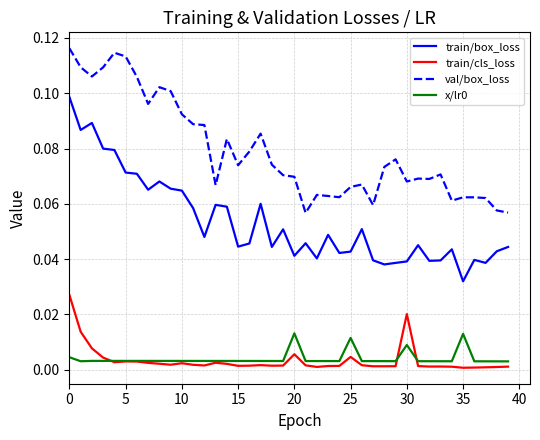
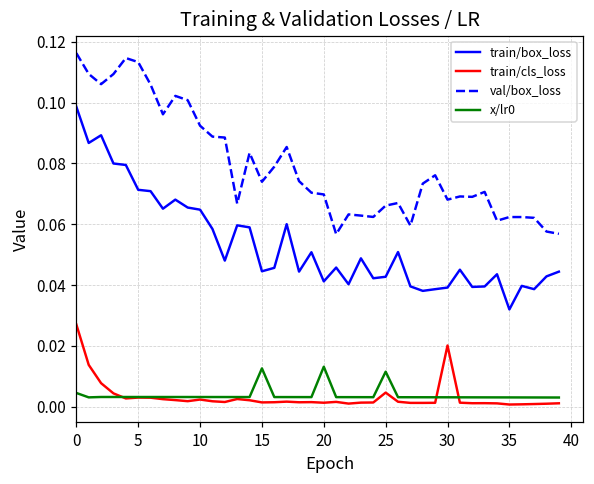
  {
    "train/cls_loss": {
      "0": 0.027,
      "15": 0.001,
-     "20": 0.006,
+     "20": 0.001,
      "25": 0.005,
      "30": 0.020,
      "35": 0.001
    },
    "x/lr0": {
      "0": 0.005,
-     "15": 0.003,
+     "15": 0.013,
      "20": 0.013,
      "25": 0.012,
-     "30": 0.009,
-     "35": 0.013
+     "30": 0.003,
+     "35": 0.003
    }
  }
